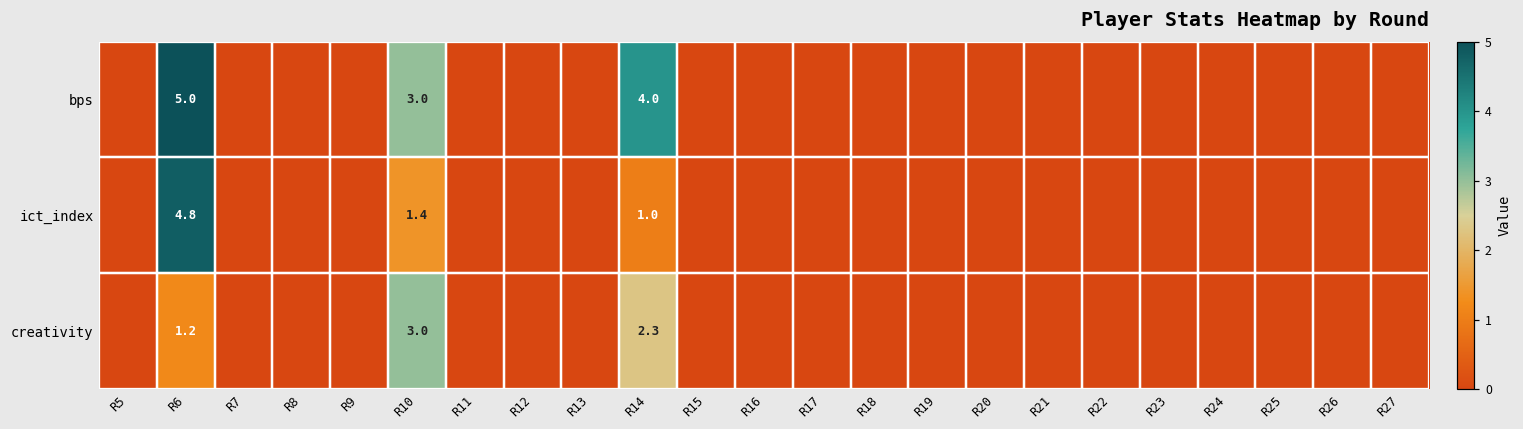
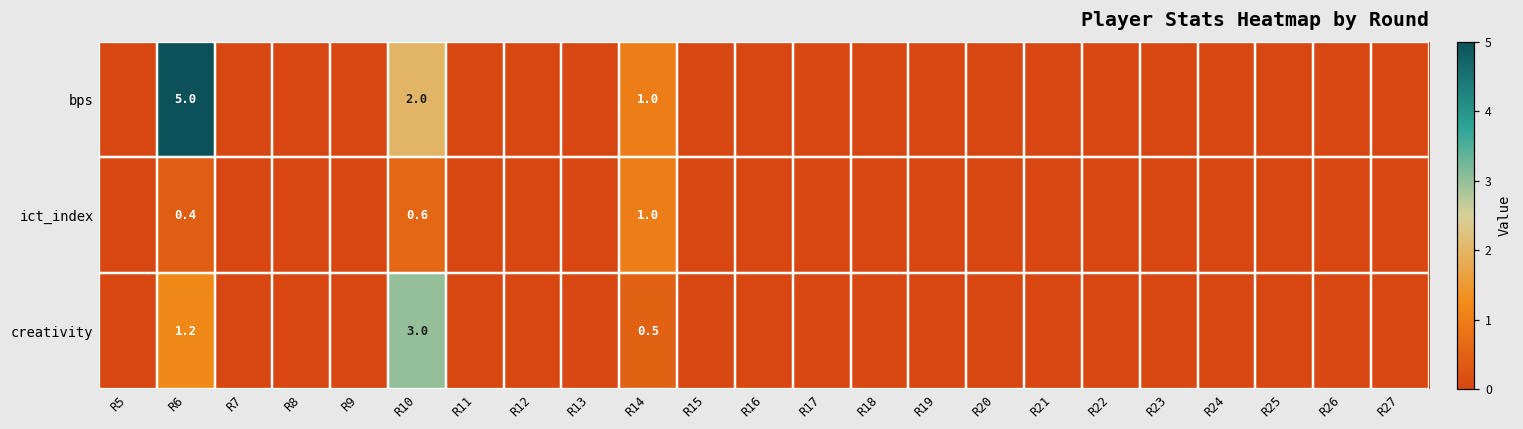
  {
    "bps": {
      "R6": 5.0,
-     "R10": 3.0,
-     "R14": 4.0
+     "R10": 2.0,
+     "R14": 1.0
    },
    "ict_index": {
-     "R6": 4.8,
-     "R10": 1.4,
+     "R6": 0.4,
+     "R10": 0.6,
      "R14": 1.0
    },
    "creativity": {
      "R6": 1.2,
      "R10": 3.0,
-     "R14": 2.3
+     "R14": 0.5
    }
  }
